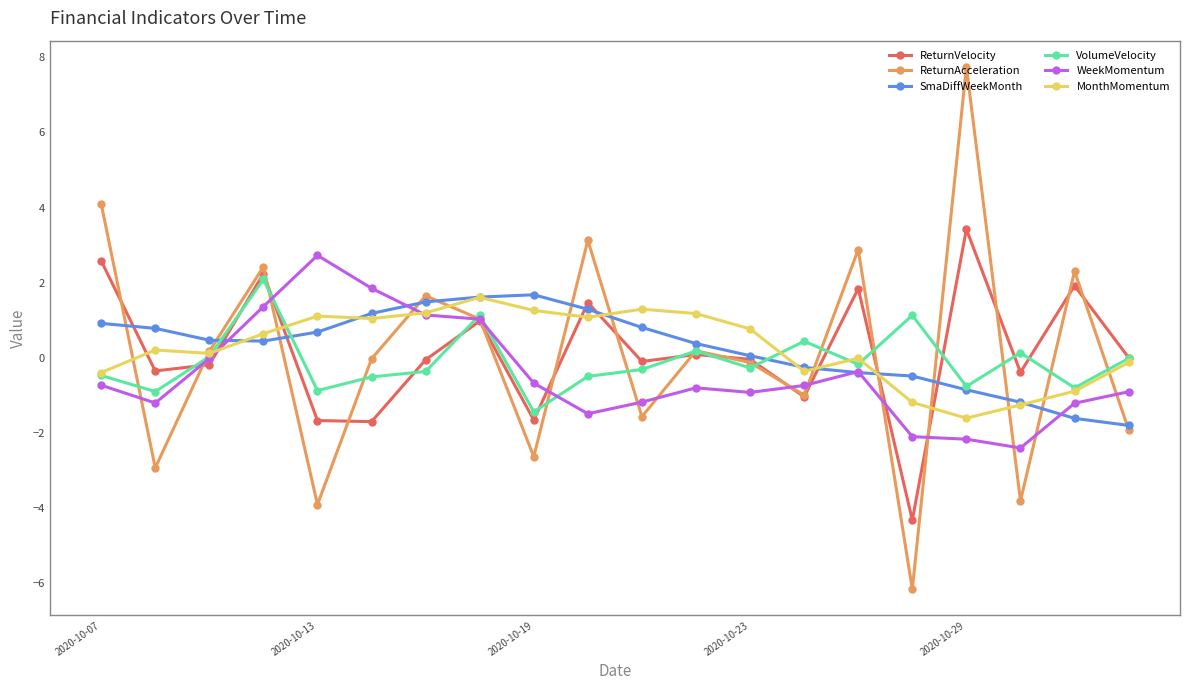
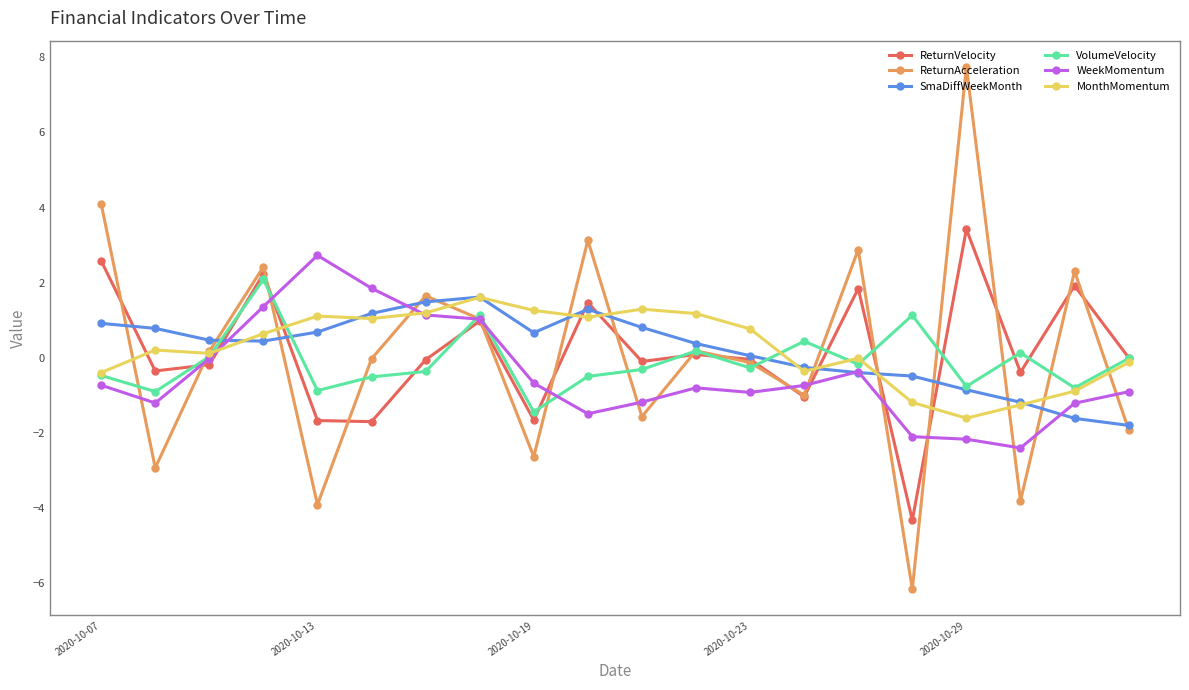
  {
    "SmaDiffWeekMonth": {
      "2020-10-07": 0.9,
      "2020-10-13": 0.7,
-     "2020-10-19": 1.7,
+     "2020-10-19": 0.7,
      "2020-10-23": 0.1,
      "2020-10-29": -0.9
    },
    "VolumeVelocity": {
      "2020-10-07": -0.5,
      "2020-10-13": -0.9,
      "2020-10-19": -1.4,
      "2020-10-23": -0.3,
      "2020-10-29": -0.8
    },
    "WeekMomentum": {
      "2020-10-07": -0.7,
      "2020-10-13": 2.7,
      "2020-10-19": -0.7,
      "2020-10-23": -0.9,
      "2020-10-29": -2.2
    }
  }
